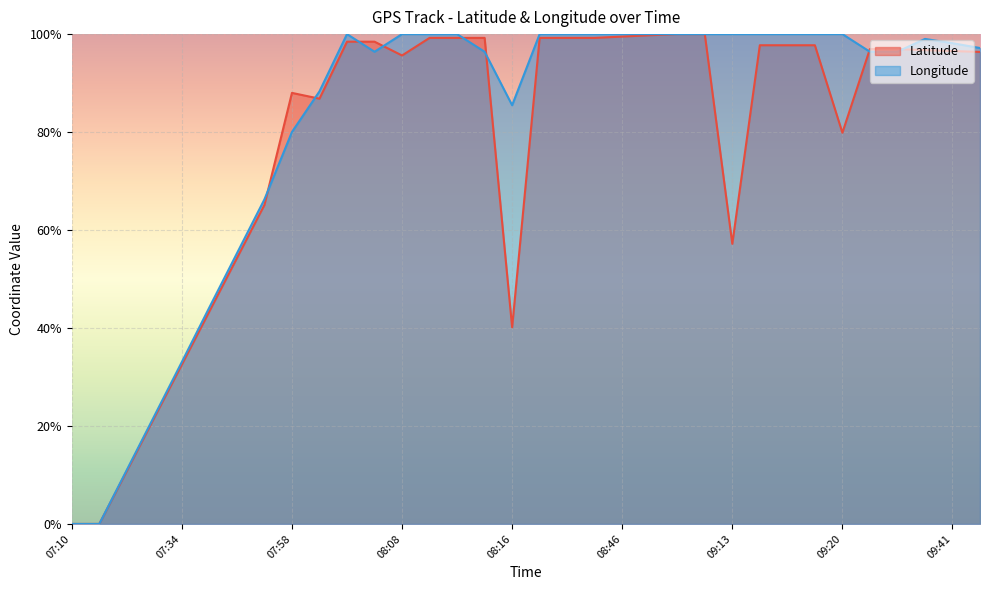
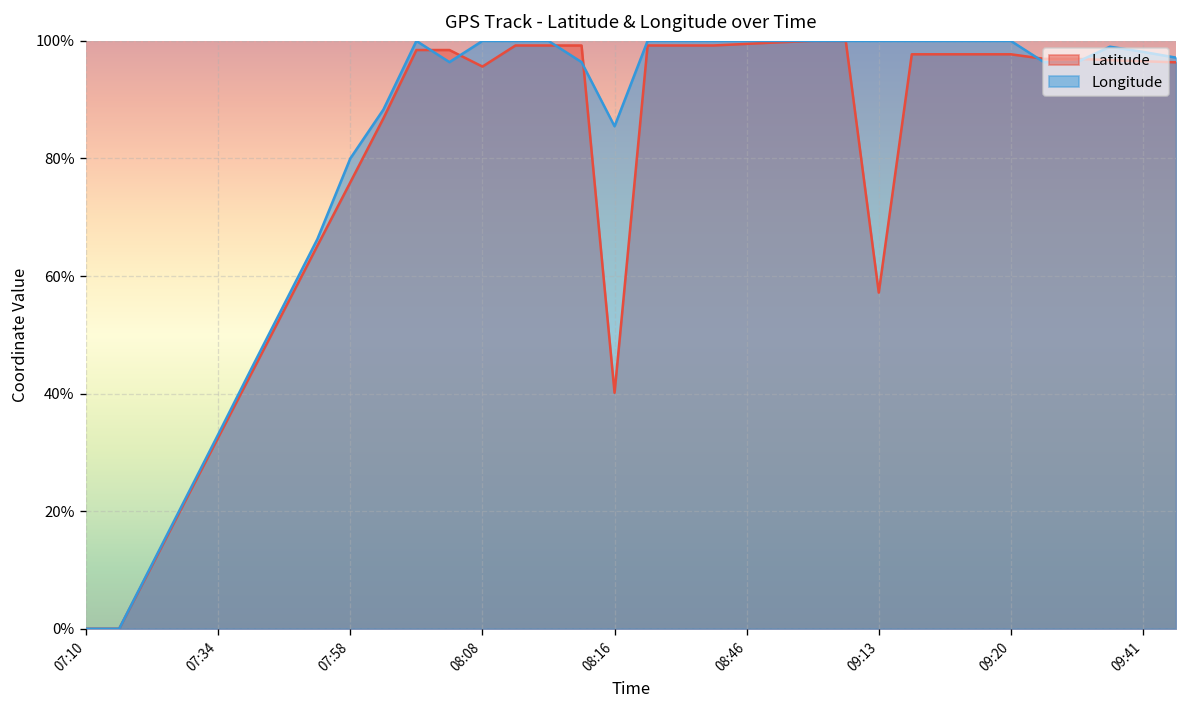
  {
    "Latitude": {
      "07:34": "33%",
-     "07:58": "88%",
+     "07:58": "76%",
      "08:08": "96%",
      "08:16": "40%",
      "09:13": "57%",
-     "09:20": "80%"
+     "09:20": "98%"
    },
    "Longitude": {
      "07:34": "33%",
      "07:58": "80%",
      "08:08": "100%",
      "08:16": "85%",
      "09:13": "100%",
      "09:20": "100%"
    }
  }
